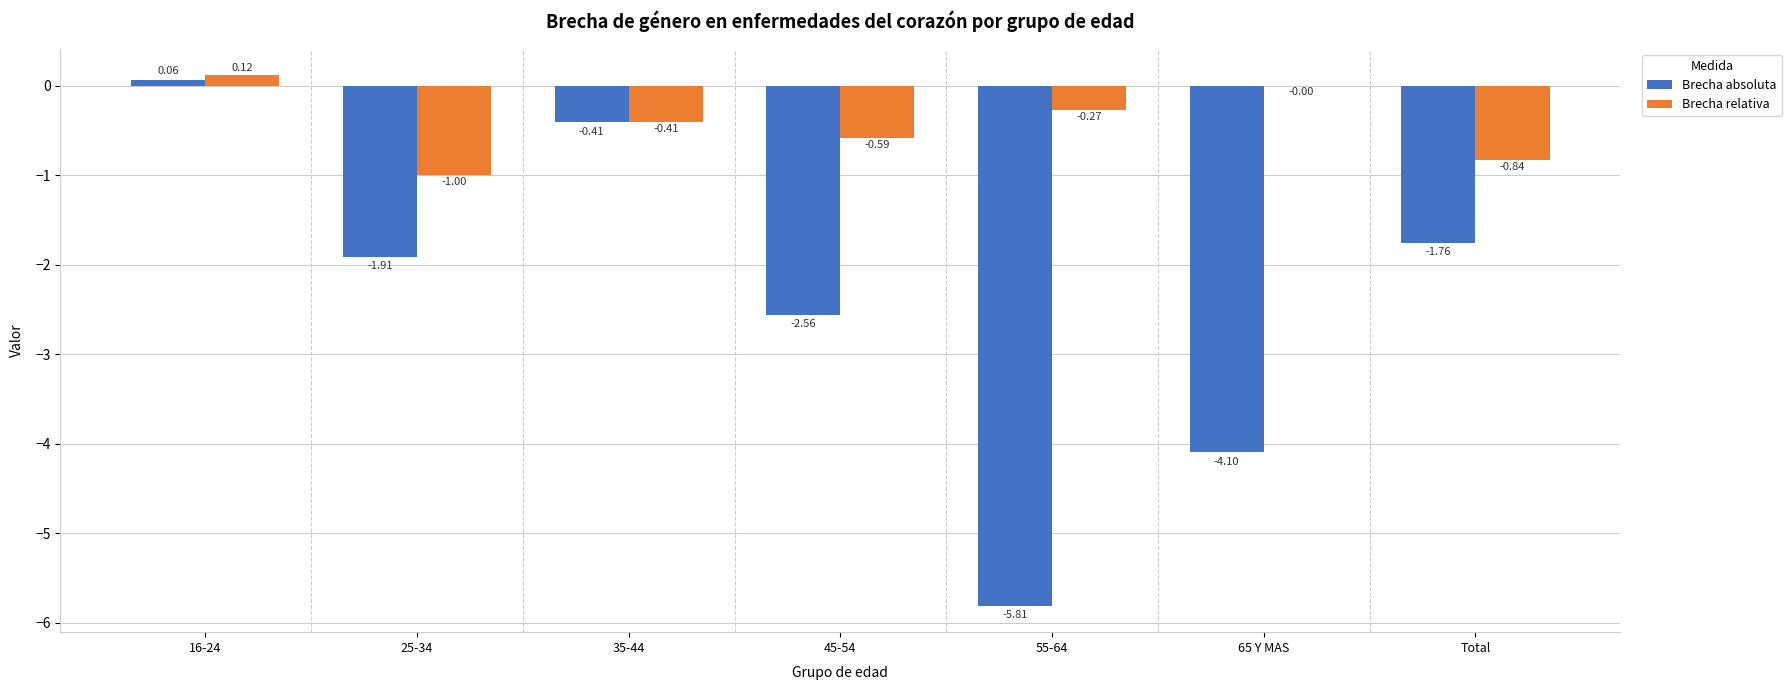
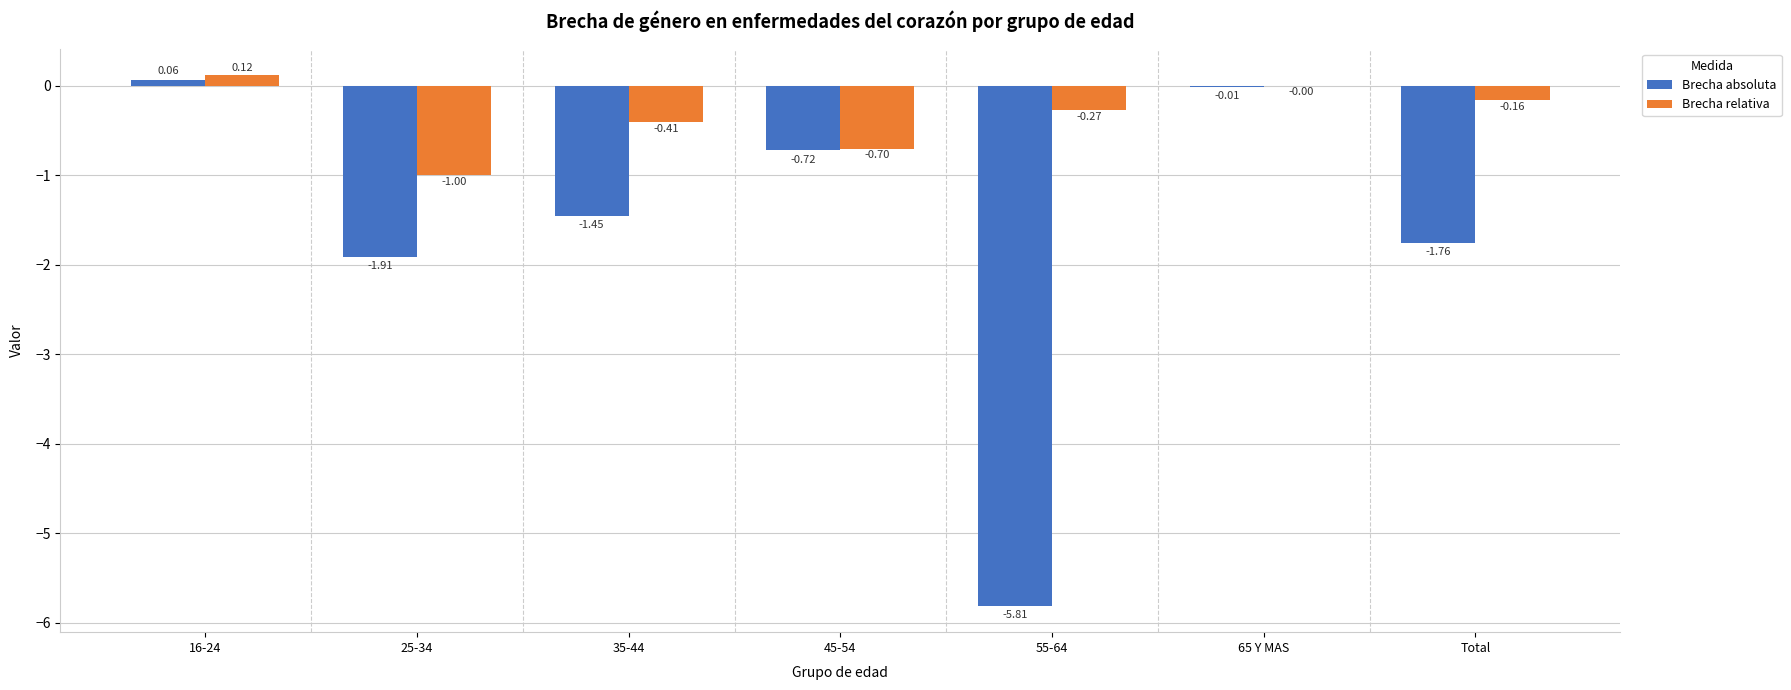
  {
    "Brecha absoluta": {
      "16-24": 0.06,
      "25-34": -1.91,
-     "35-44": -0.41,
-     "45-54": -2.56,
+     "35-44": -1.45,
+     "45-54": -0.72,
      "55-64": -5.81,
-     "65 Y MAS": -4.10,
+     "65 Y MAS": -0.01,
      "Total": -1.76
    },
    "Brecha relativa": {
      "16-24": 0.12,
      "25-34": -1.00,
      "35-44": -0.41,
-     "45-54": -0.59,
+     "45-54": -0.70,
      "55-64": -0.27,
      "65 Y MAS": -0.00,
-     "Total": -0.84
+     "Total": -0.16
    }
  }
